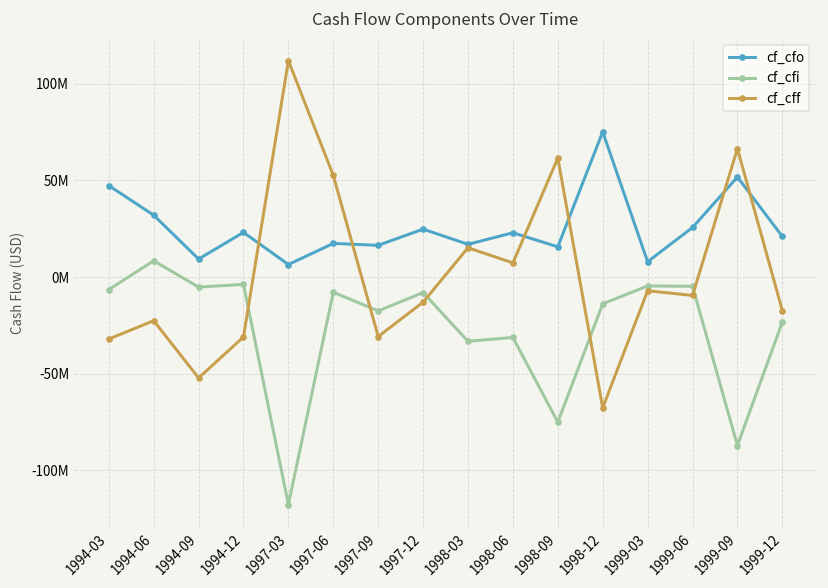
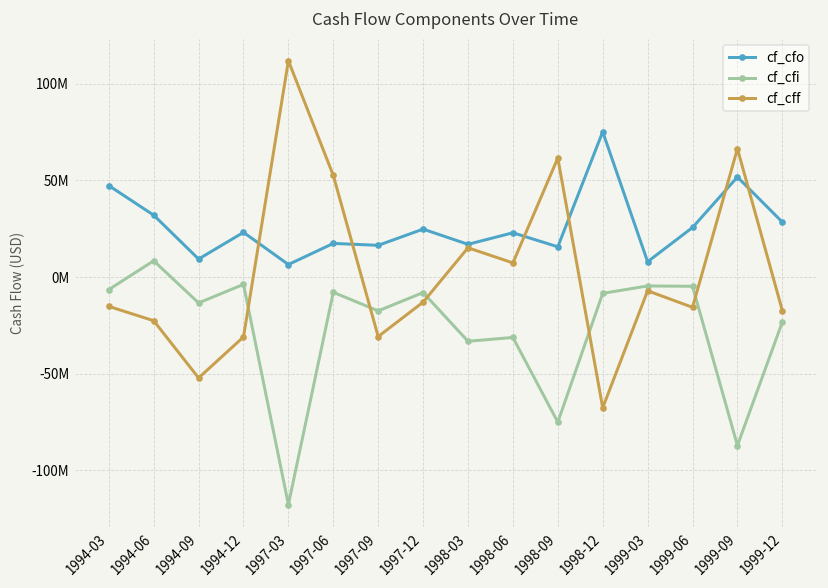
  {
    "cf_cfo": {
      "1994-03": 47000000,
      "1994-06": 32000000,
      "1994-09": 9000000,
      "1994-12": 23000000,
      "1997-03": 6000000,
      "1997-06": 17000000,
      "1997-09": 16000000,
      "1997-12": 25000000,
      "1998-03": 17000000,
      "1998-06": 23000000,
      "1998-09": 16000000,
      "1998-12": 75000000,
      "1999-03": 8000000,
      "1999-06": 26000000,
      "1999-09": 52000000,
-     "1999-12": 21000000
+     "1999-12": 28000000
    },
    "cf_cfi": {
      "1994-03": -7000000,
      "1994-06": 8000000,
-     "1994-09": -5000000,
+     "1994-09": -13000000,
      "1994-12": -4000000,
      "1997-03": -118000000,
      "1997-06": -8000000,
      "1997-09": -18000000,
      "1997-12": -8000000,
      "1998-03": -33000000,
      "1998-06": -31000000,
      "1998-09": -75000000,
-     "1998-12": -14000000,
+     "1998-12": -8000000,
      "1999-03": -5000000,
      "1999-06": -5000000,
      "1999-09": -87000000,
      "1999-12": -23000000
    },
    "cf_cff": {
-     "1994-03": -32000000,
+     "1994-03": -15000000,
      "1994-06": -23000000,
      "1994-09": -52000000,
      "1994-12": -31000000,
      "1997-03": 112000000,
      "1997-06": 53000000,
      "1997-09": -31000000,
      "1997-12": -13000000,
      "1998-03": 15000000,
      "1998-06": 7000000,
      "1998-09": 62000000,
      "1998-12": -68000000,
      "1999-03": -7000000,
-     "1999-06": -10000000,
+     "1999-06": -16000000,
      "1999-09": 66000000,
      "1999-12": -17000000
    }
  }
